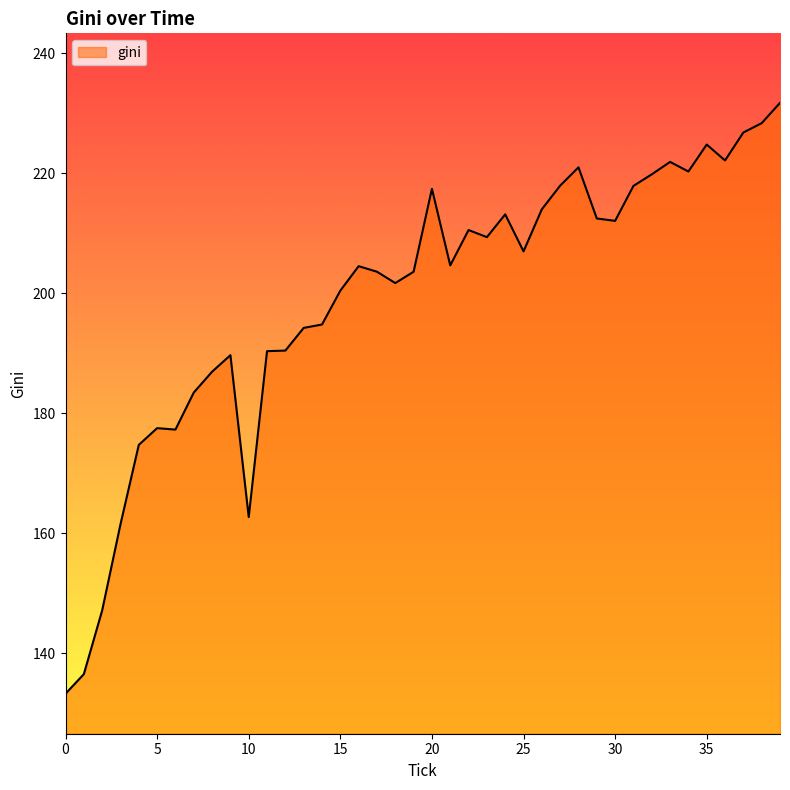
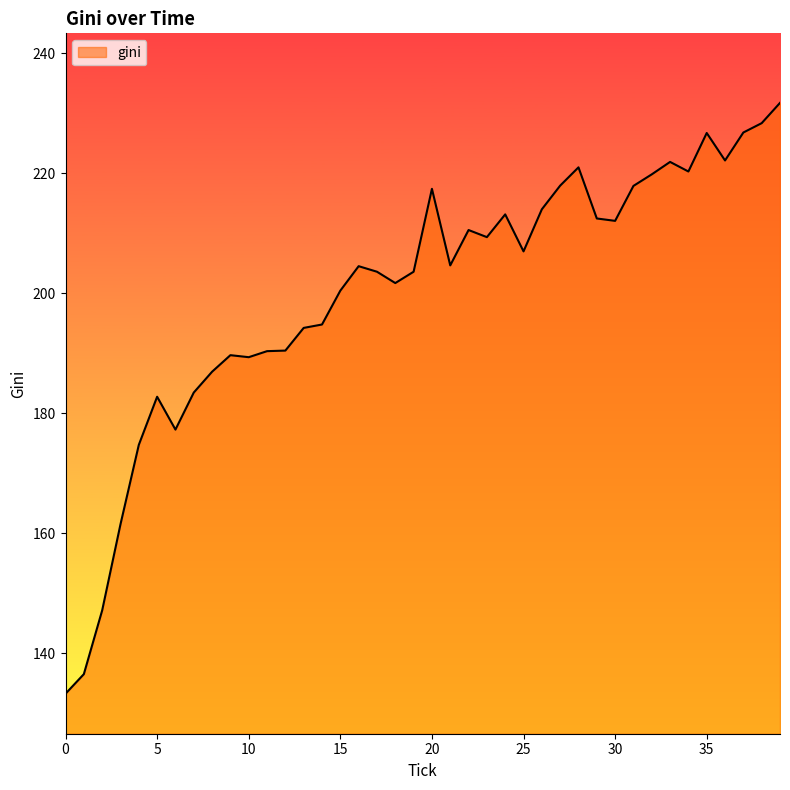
  {
    "0": 133,
-   "5": 178,
-   "10": 163,
+   "5": 183,
+   "10": 189,
    "15": 200,
    "20": 217,
    "25": 207,
    "30": 212,
-   "35": 225
+   "35": 227
  }
